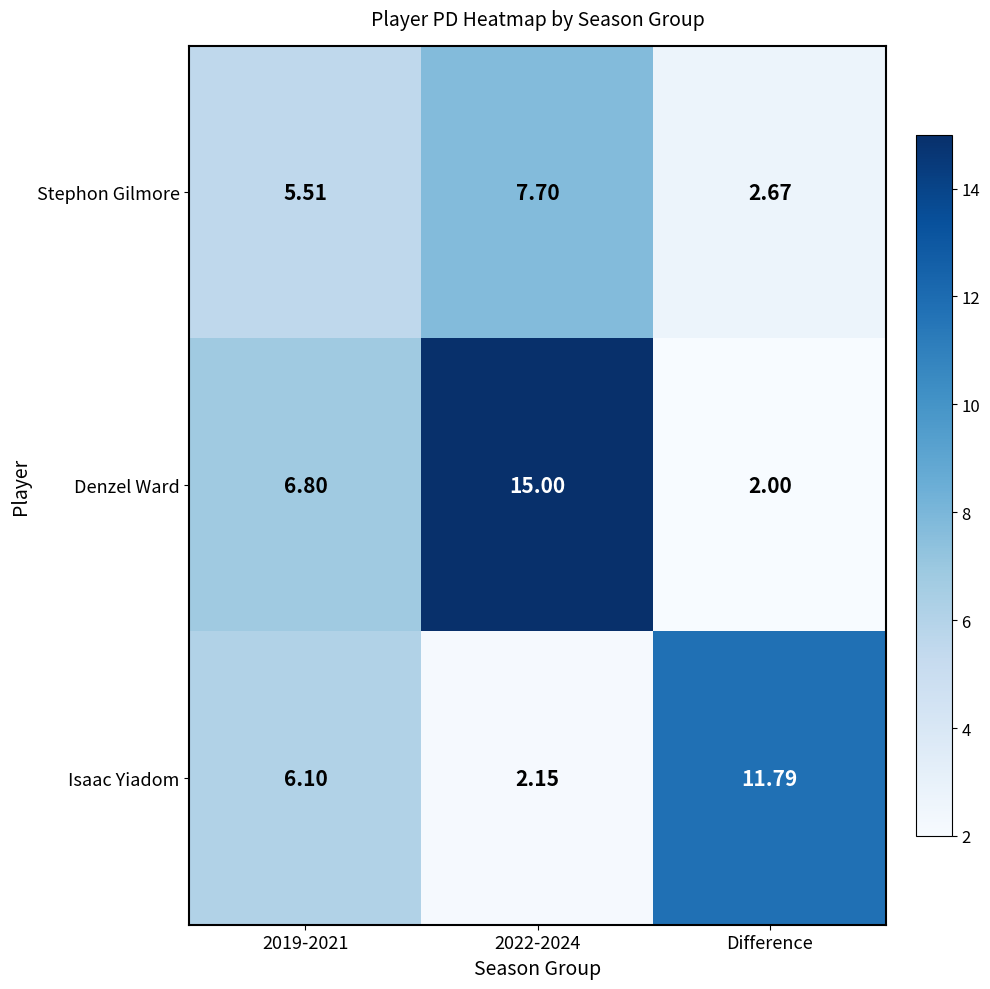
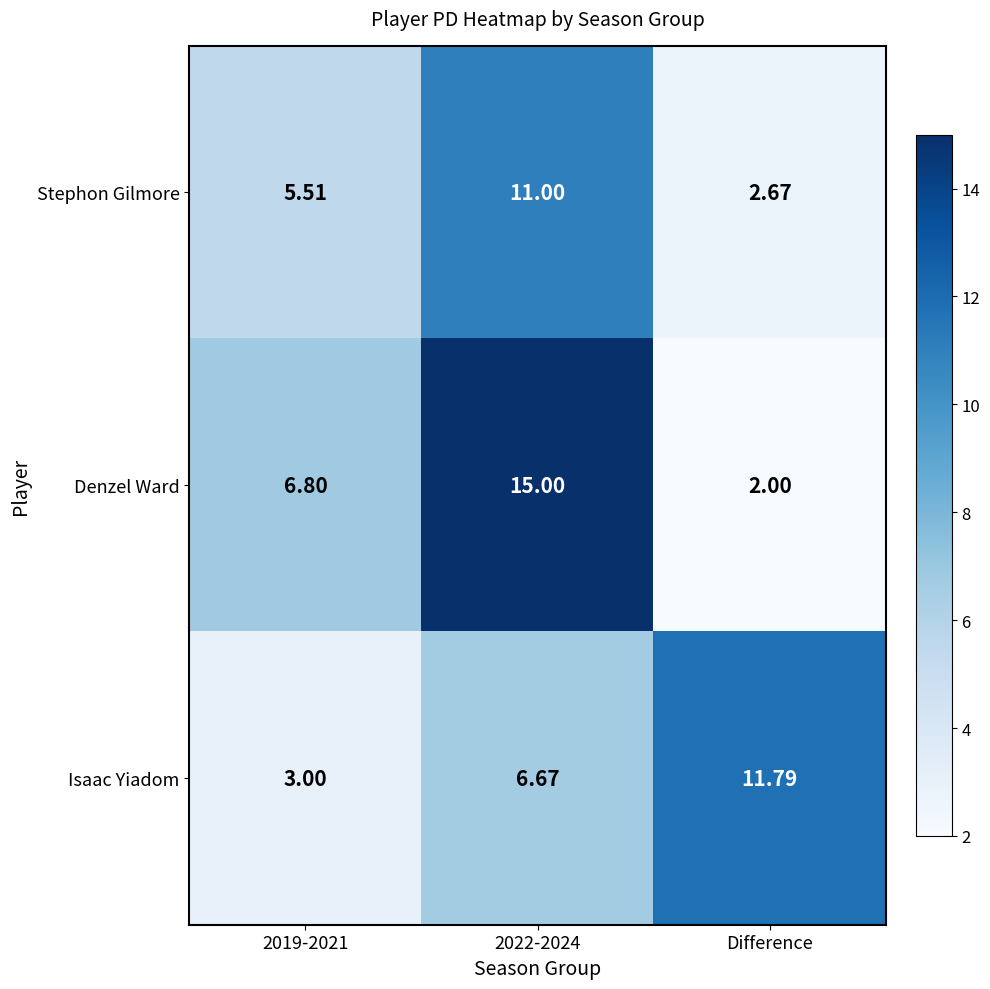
  {
    "Stephon Gilmore": {
      "2019-2021": 5.51,
-     "2022-2024": 7.70,
+     "2022-2024": 11.00,
      "Difference": 2.67
    },
    "Denzel Ward": {
      "2019-2021": 6.80,
      "2022-2024": 15.00,
      "Difference": 2.00
    },
    "Isaac Yiadom": {
-     "2019-2021": 6.10,
-     "2022-2024": 2.15,
+     "2019-2021": 3.00,
+     "2022-2024": 6.67,
      "Difference": 11.79
    }
  }
